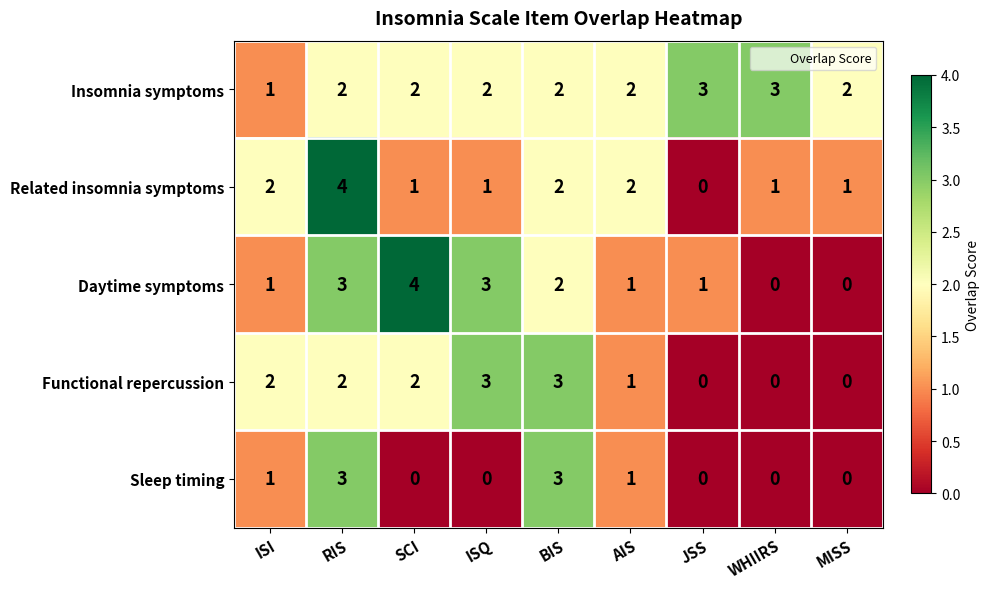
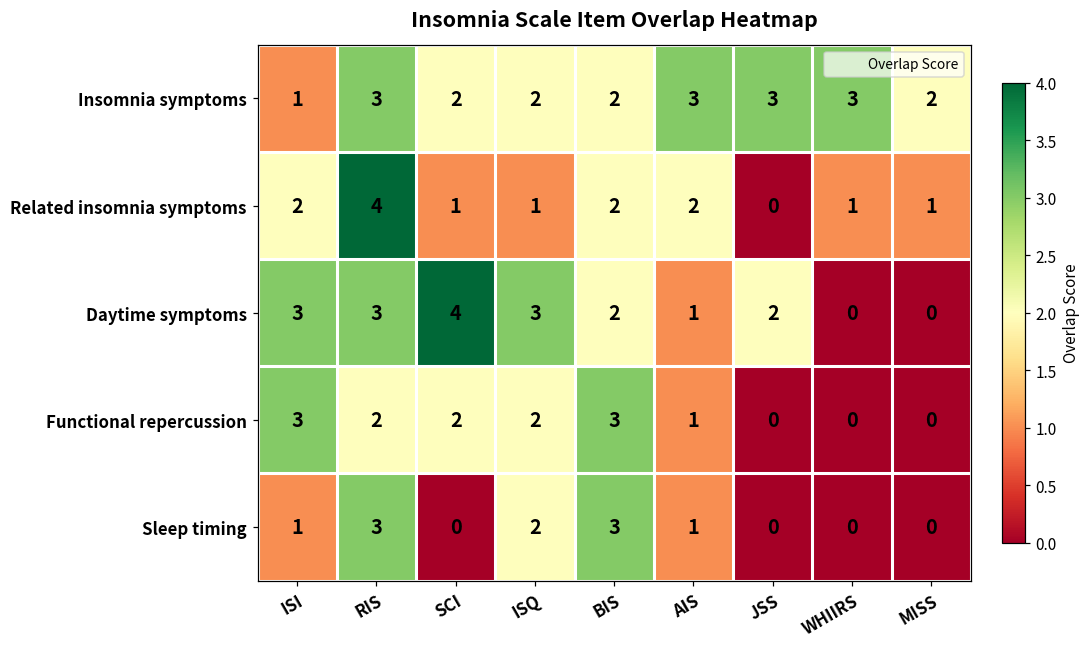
  {
    "Insomnia symptoms": {
      "ISI": 1,
-     "RIS": 2,
+     "RIS": 3,
      "SCI": 2,
      "ISQ": 2,
      "BIS": 2,
-     "AIS": 2,
+     "AIS": 3,
      "JSS": 3,
      "WHIIRS": 3,
      "MISS": 2
    },
    "Related insomnia symptoms": {
      "ISI": 2,
      "RIS": 4,
      "SCI": 1,
      "ISQ": 1,
      "BIS": 2,
      "AIS": 2,
      "JSS": 0,
      "WHIIRS": 1,
      "MISS": 1
    },
    "Daytime symptoms": {
-     "ISI": 1,
+     "ISI": 3,
      "RIS": 3,
      "SCI": 4,
      "ISQ": 3,
      "BIS": 2,
      "AIS": 1,
-     "JSS": 1,
+     "JSS": 2,
      "WHIIRS": 0,
      "MISS": 0
    },
    "Functional repercussion": {
-     "ISI": 2,
+     "ISI": 3,
      "RIS": 2,
      "SCI": 2,
-     "ISQ": 3,
+     "ISQ": 2,
      "BIS": 3,
      "AIS": 1,
      "JSS": 0,
      "WHIIRS": 0,
      "MISS": 0
    },
    "Sleep timing": {
      "ISI": 1,
      "RIS": 3,
      "SCI": 0,
-     "ISQ": 0,
+     "ISQ": 2,
      "BIS": 3,
      "AIS": 1,
      "JSS": 0,
      "WHIIRS": 0,
      "MISS": 0
    }
  }
